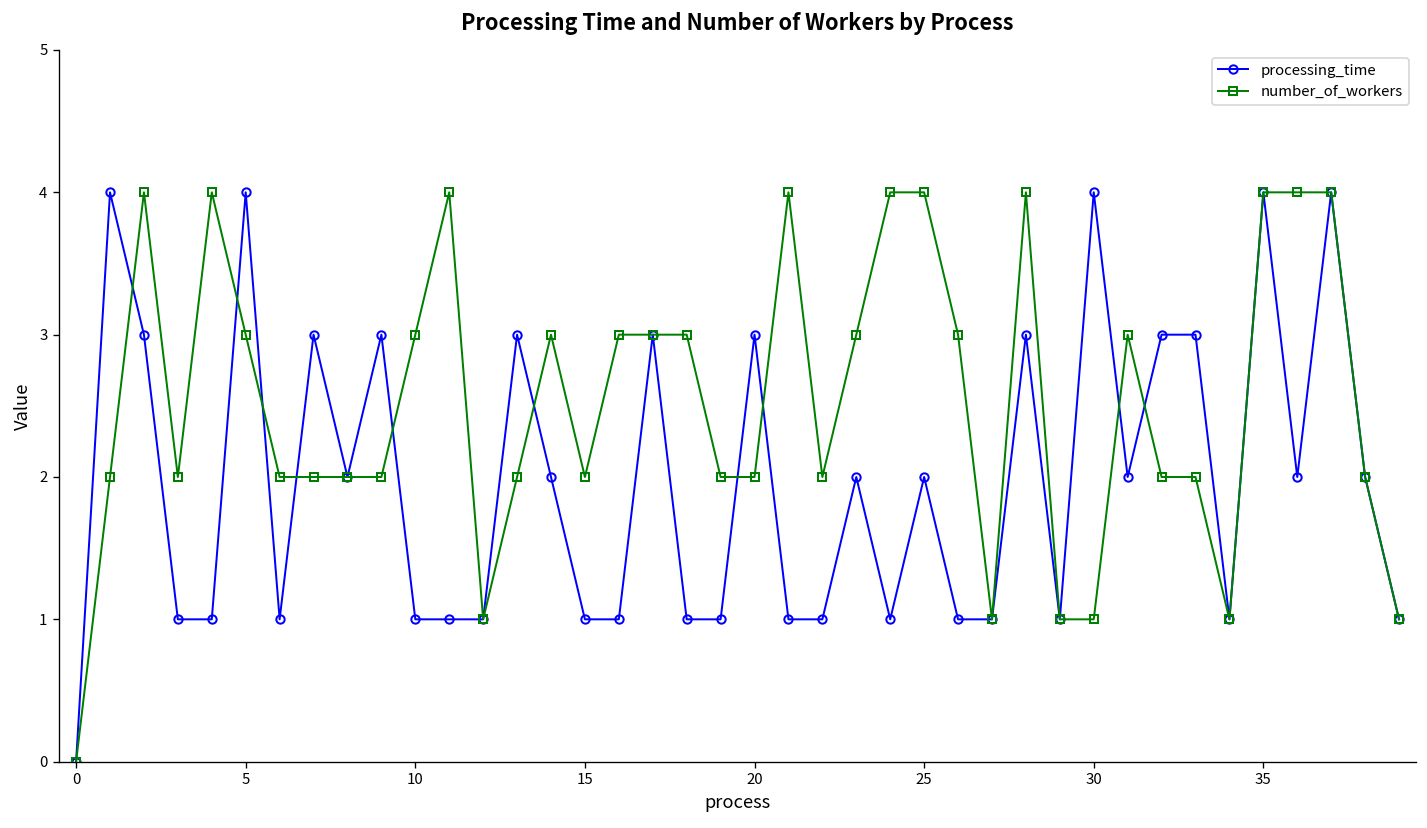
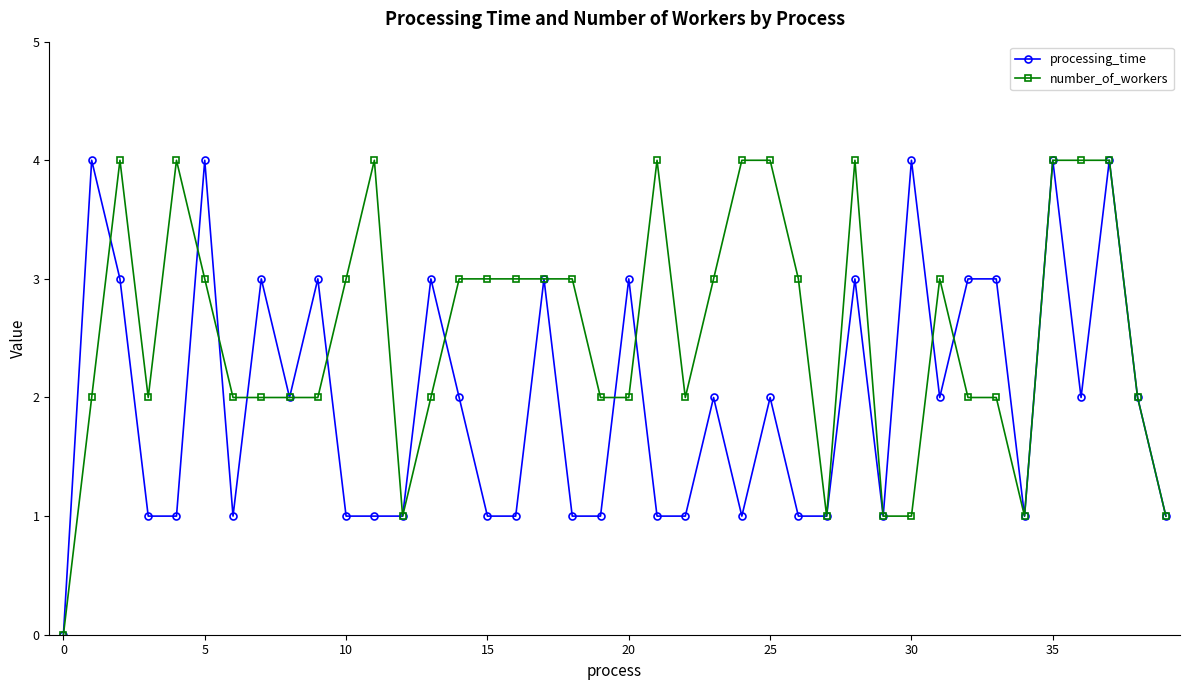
  {
    "processing_time": {
      "5": 4,
      "10": 1,
      "15": 1,
      "20": 3,
      "25": 2,
      "30": 4
    },
    "number_of_workers": {
      "5": 3,
      "10": 3,
-     "15": 2,
+     "15": 3,
      "20": 2,
      "25": 4,
      "30": 1
    }
  }
